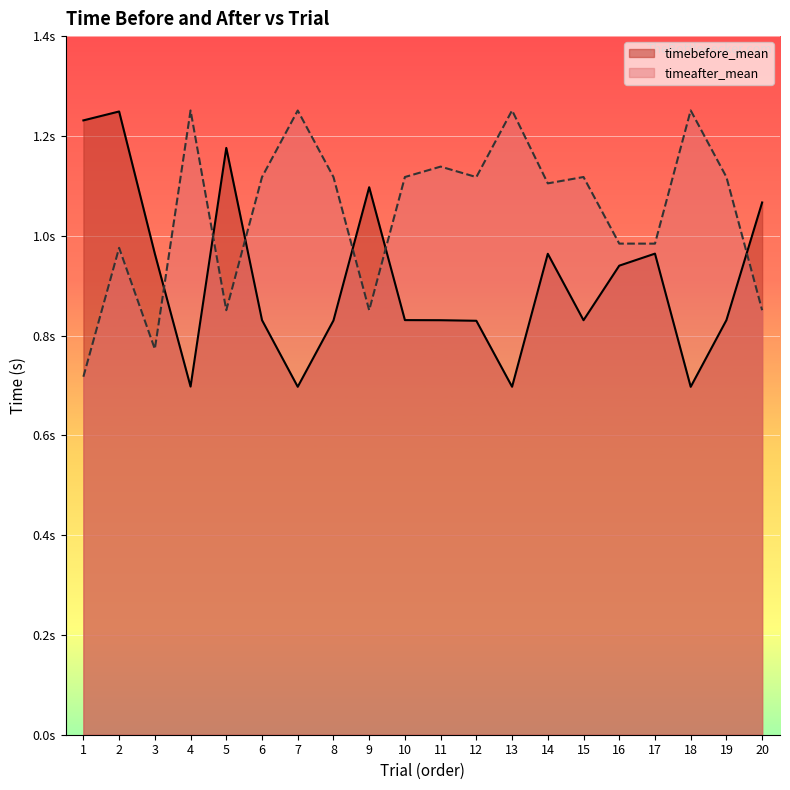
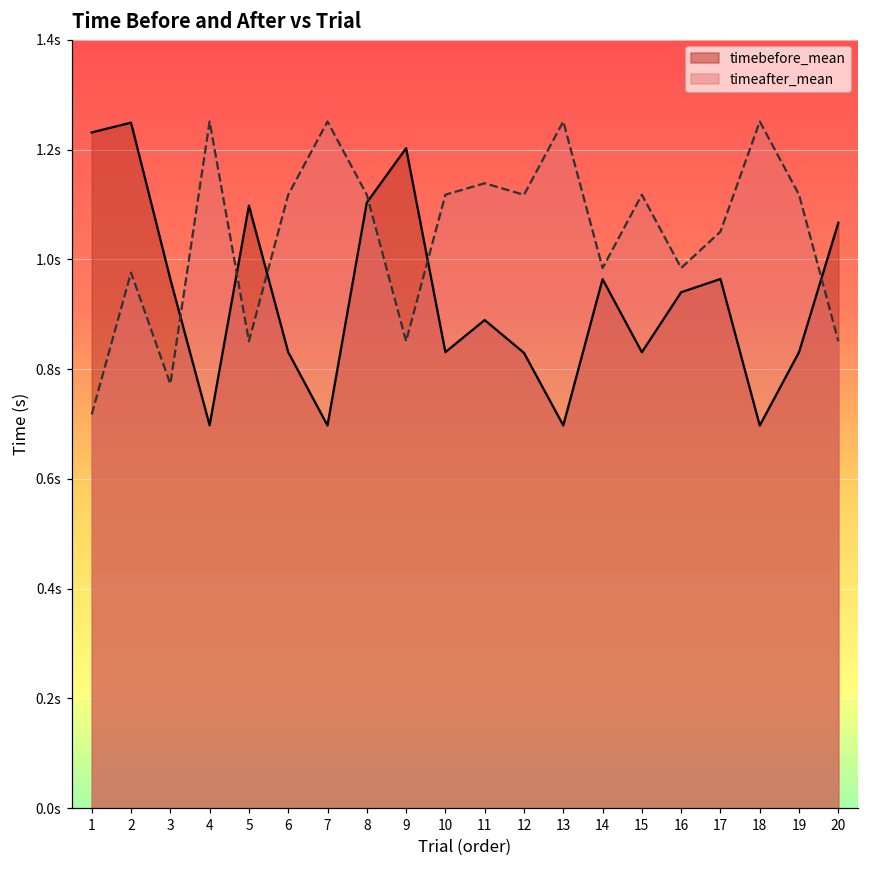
  {
    "timebefore_mean": {
      "1": "1.23s",
      "2": "1.25s",
      "3": "0.96s",
      "4": "0.70s",
-     "5": "1.18s",
+     "5": "1.10s",
      "6": "0.83s",
      "7": "0.70s",
-     "8": "0.83s",
-     "9": "1.10s",
+     "8": "1.10s",
+     "9": "1.20s",
      "10": "0.83s",
-     "11": "0.83s",
+     "11": "0.89s",
      "12": "0.83s",
      "13": "0.70s",
      "14": "0.96s",
      "15": "0.83s",
      "16": "0.94s",
      "17": "0.96s",
      "18": "0.70s",
      "19": "0.83s",
      "20": "1.07s"
    },
    "timeafter_mean": {
      "1": "0.72s",
      "2": "0.98s",
      "3": "0.77s",
      "4": "1.25s",
      "5": "0.85s",
      "6": "1.12s",
      "7": "1.25s",
      "8": "1.12s",
      "9": "0.85s",
      "10": "1.12s",
      "11": "1.14s",
      "12": "1.12s",
      "13": "1.25s",
-     "14": "1.10s",
+     "14": "0.98s",
      "15": "1.12s",
      "16": "0.98s",
-     "17": "0.98s",
+     "17": "1.05s",
      "18": "1.25s",
      "19": "1.12s",
      "20": "0.85s"
    }
  }
